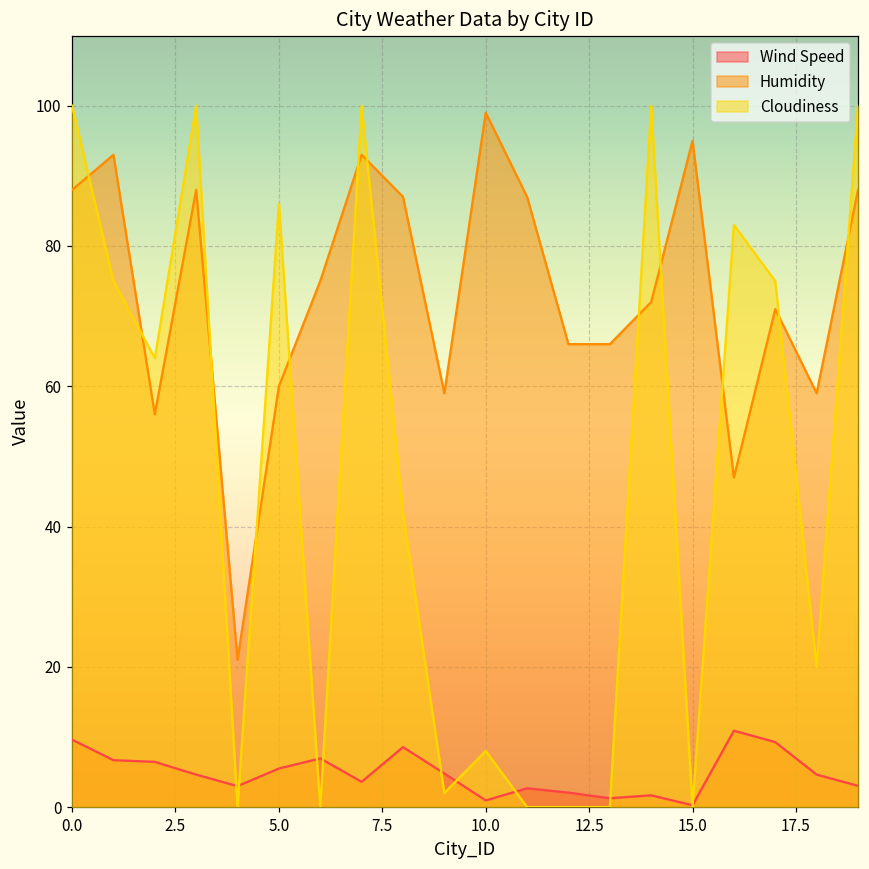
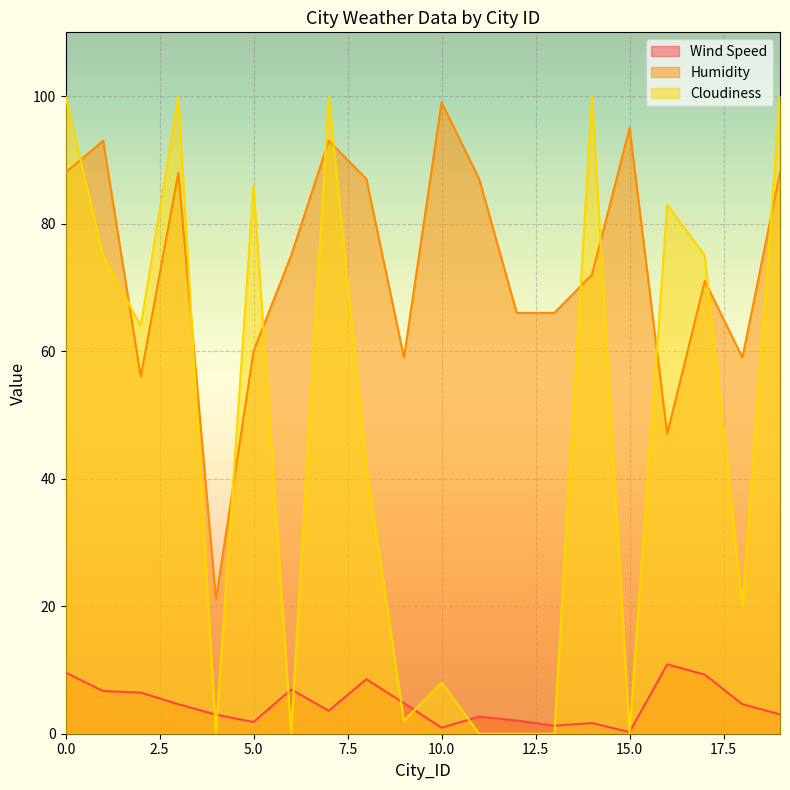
  {
    "Wind Speed": {
      "0.0": 10,
-     "5.0": 6,
+     "5.0": 2,
      "10.0": 1
    }
  }
